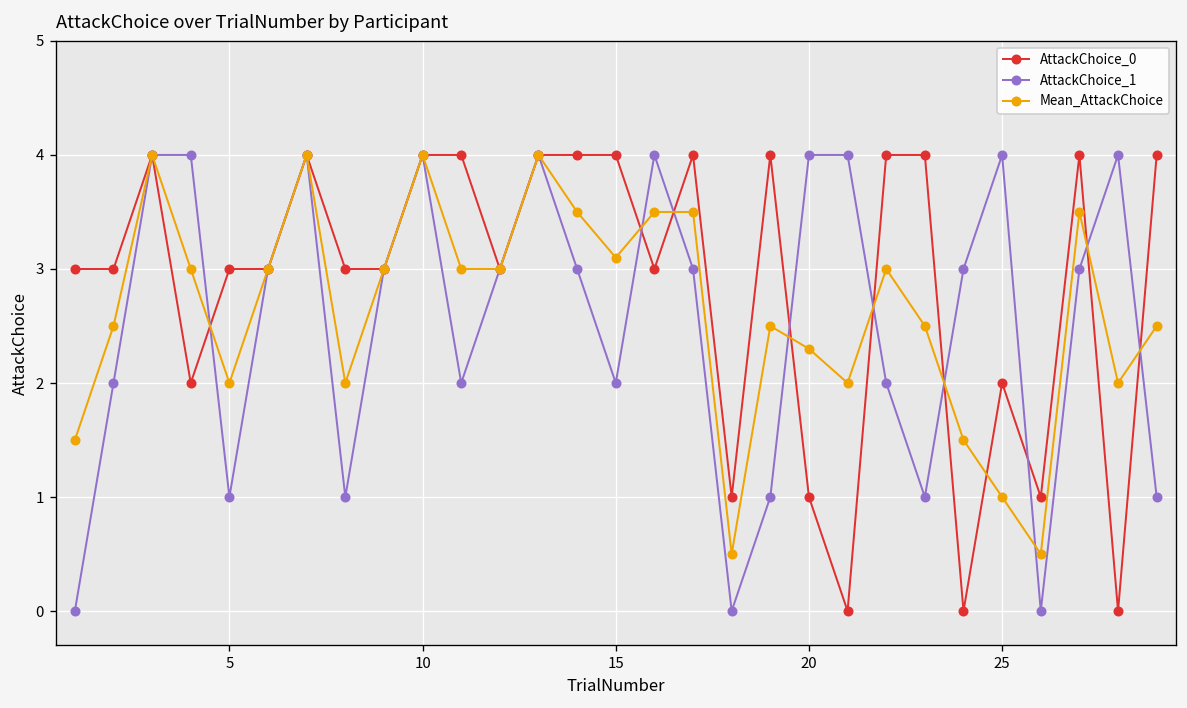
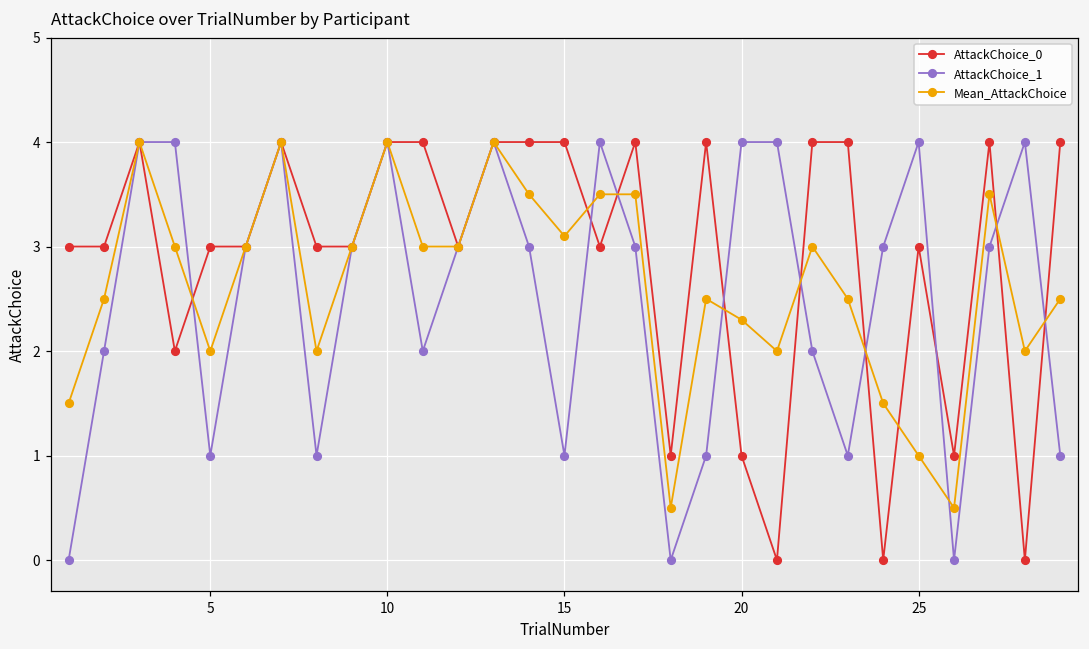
  {
    "AttackChoice_0": {
      "5": 3,
      "15": 4,
      "20": 1,
-     "25": 2
+     "25": 3
    },
    "AttackChoice_1": {
      "5": 1,
-     "15": 2,
+     "15": 1,
      "20": 4,
      "25": 4
    },
    "Mean_AttackChoice": {
      "5": 2,
      "15": 3.1,
      "20": 2.3,
      "25": 1
    }
  }
